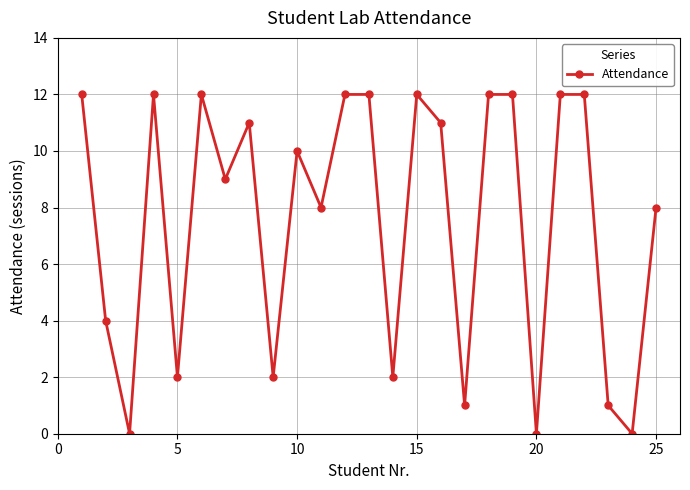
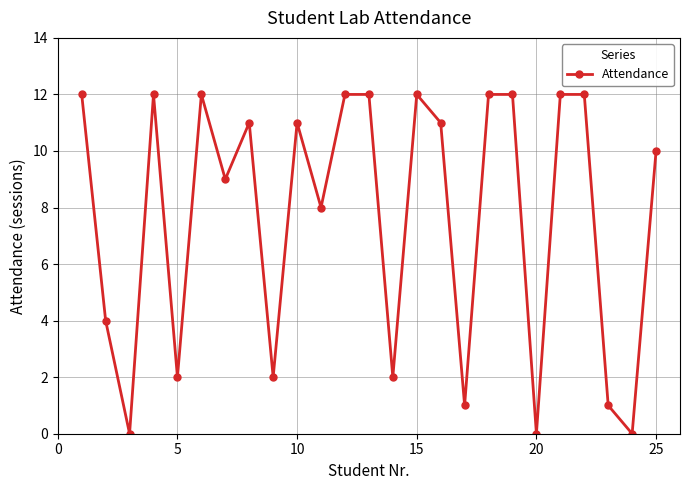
  {
    "5": 2,
-   "10": 10,
+   "10": 11,
    "15": 12,
    "20": 0,
-   "25": 8
+   "25": 10
  }
